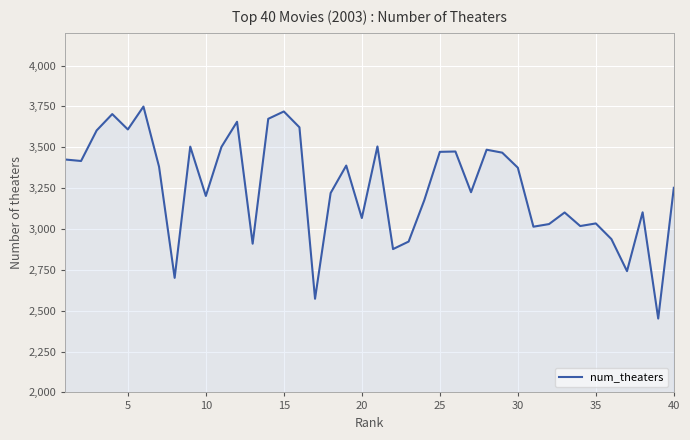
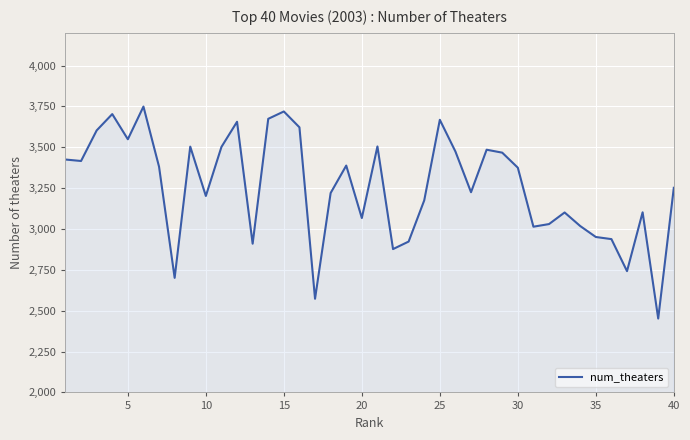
  {
-   "5": "3,610",
+   "5": "3,550",
    "10": "3,200",
    "15": "3,720",
    "20": "3,070",
-   "25": "3,470",
+   "25": "3,670",
    "30": "3,380",
-   "35": "3,030",
+   "35": "2,950",
    "40": "3,250"
  }
